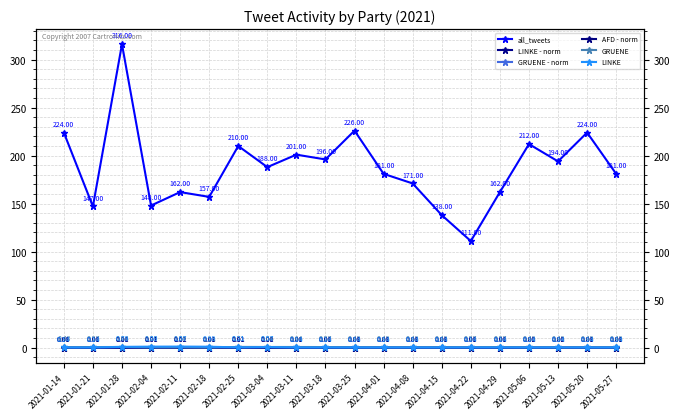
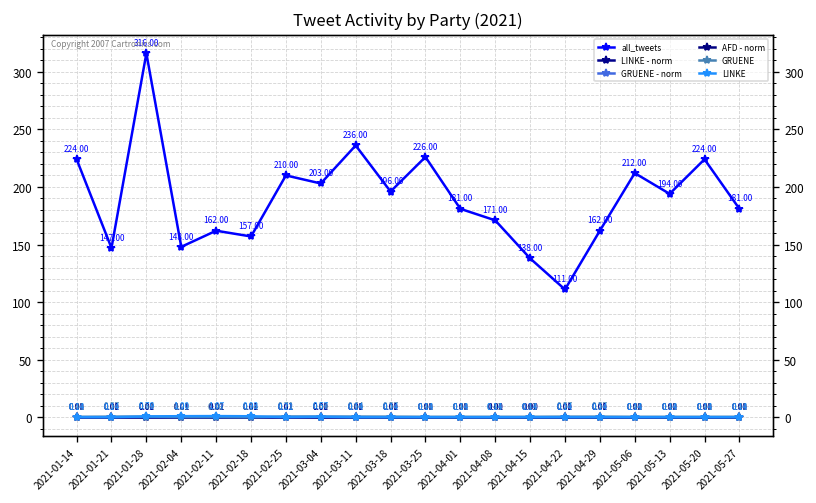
  {
    "all_tweets": {
      "2021-01-14": 224.00,
      "2021-01-21": 147.00,
      "2021-02-04": 148.00,
      "2021-02-11": 162.00,
      "2021-02-18": 157.00,
      "2021-02-25": 210.00,
-     "2021-03-04": 188.00,
-     "2021-03-11": 201.00,
+     "2021-03-04": 203.00,
+     "2021-03-11": 236.00,
      "2021-03-18": 196.00,
      "2021-03-25": 226.00,
      "2021-04-01": 181.00,
      "2021-04-08": 171.00,
      "2021-04-15": 138.00,
      "2021-04-22": 111.00,
      "2021-04-29": 162.00,
      "2021-05-06": 212.00,
      "2021-05-13": 194.00,
      "2021-05-20": 224.00,
      "2021-05-27": 181.00
    }
  }
